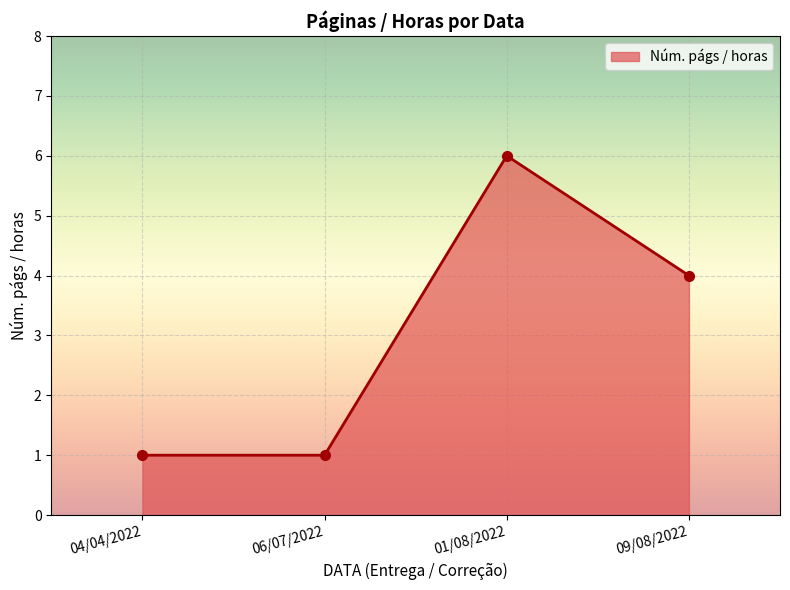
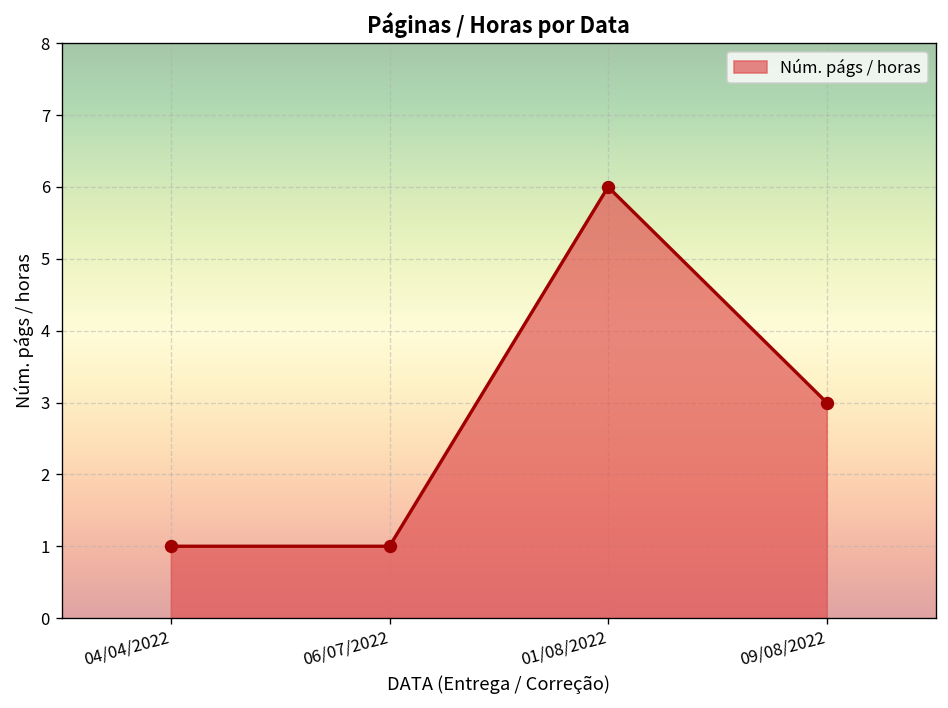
  {
    "04/04/2022": 1,
    "06/07/2022": 1,
    "01/08/2022": 6,
-   "09/08/2022": 4
+   "09/08/2022": 3
  }
